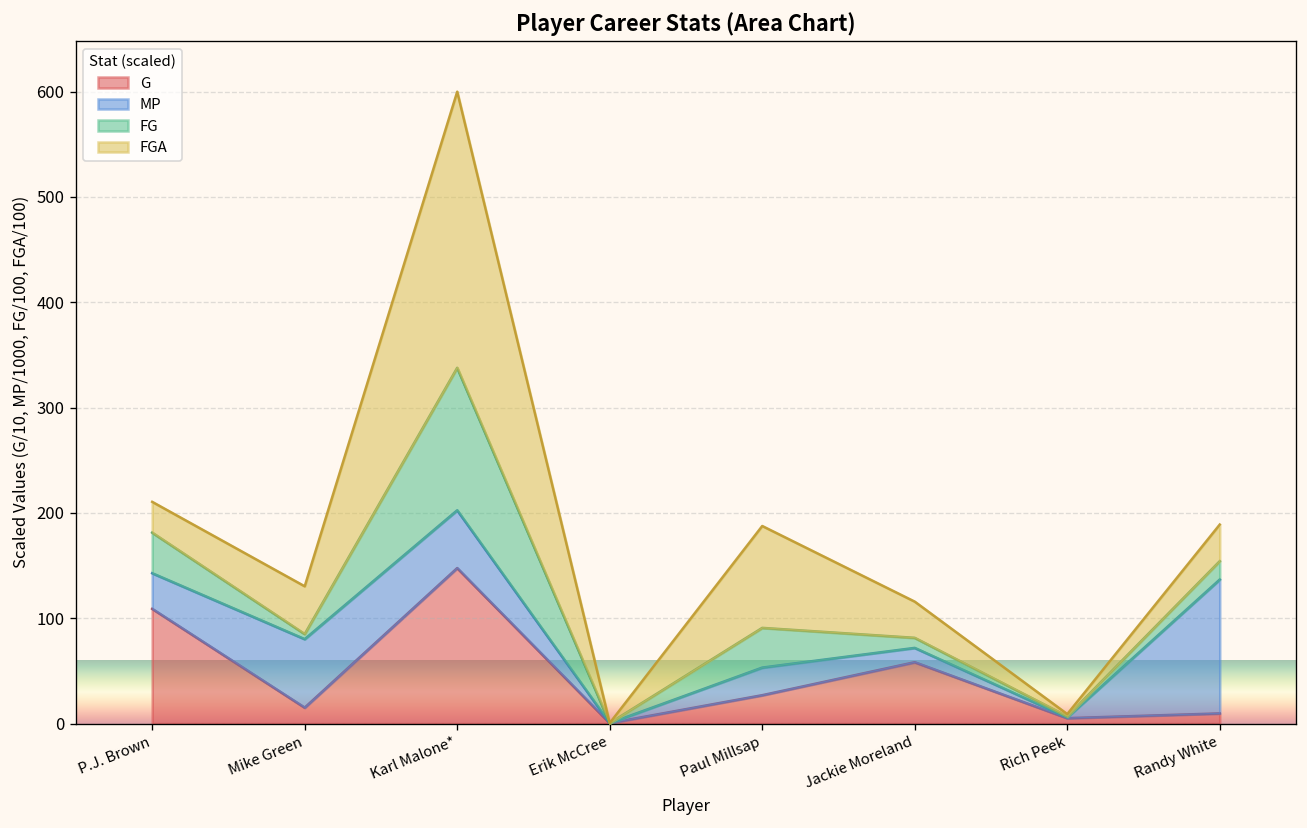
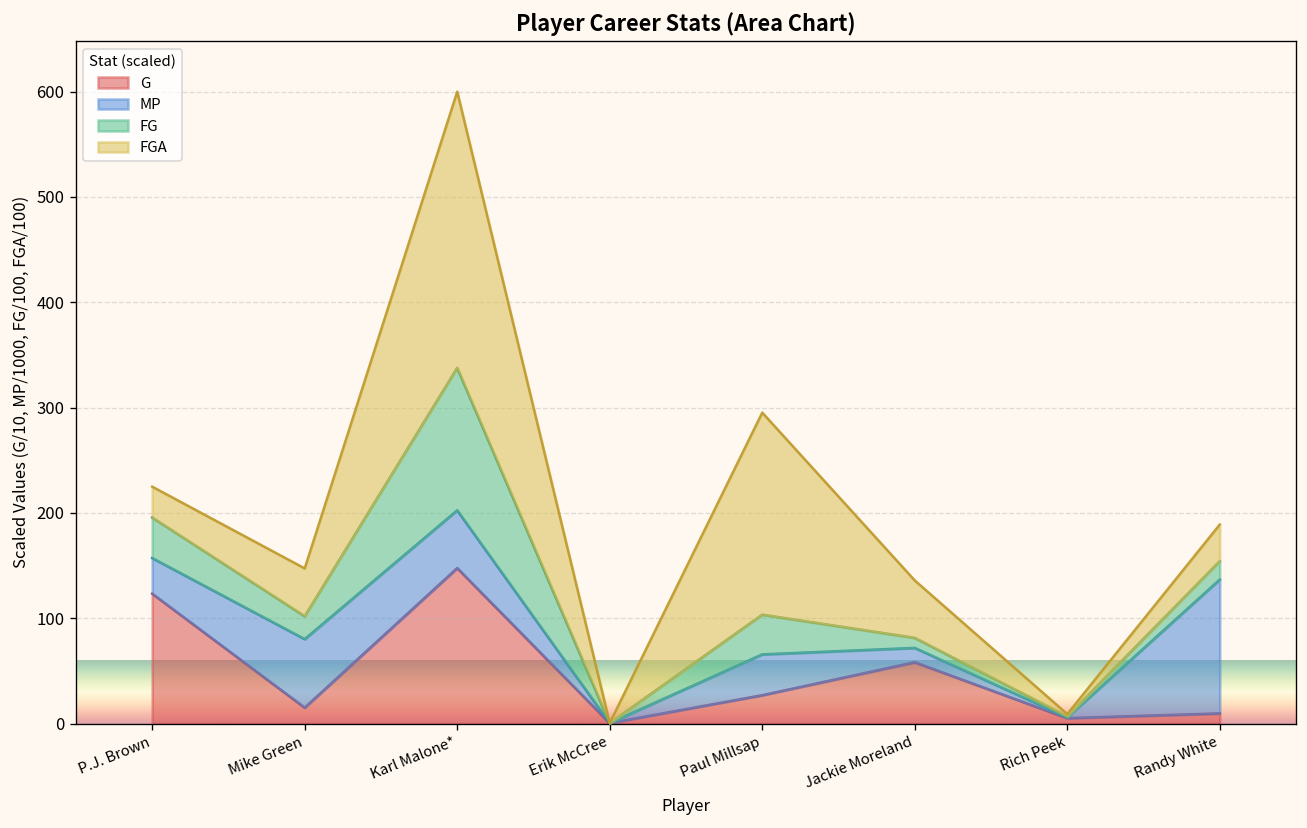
  {
    "G": {
-     "P.J. Brown": 110,
+     "P.J. Brown": 120,
      "Mike Green": 20,
      "Karl Malone*": 150,
      "Paul Millsap": 30,
      "Jackie Moreland": 60,
      "Randy White": 10
    },
    "MP": {
      "P.J. Brown": 30,
      "Mike Green": 70,
      "Karl Malone*": 50,
-     "Paul Millsap": 30,
+     "Paul Millsap": 40,
      "Jackie Moreland": 10,
      "Randy White": 130
    },
    "FG": {
      "P.J. Brown": 40,
-     "Mike Green": 0,
+     "Mike Green": 20,
      "Karl Malone*": 140,
      "Paul Millsap": 40,
      "Jackie Moreland": 10,
      "Randy White": 20
    },
    "FGA": {
      "P.J. Brown": 30,
      "Mike Green": 50,
      "Karl Malone*": 260,
-     "Paul Millsap": 100,
-     "Jackie Moreland": 30,
+     "Paul Millsap": 190,
+     "Jackie Moreland": 50,
      "Randy White": 30
    }
  }
